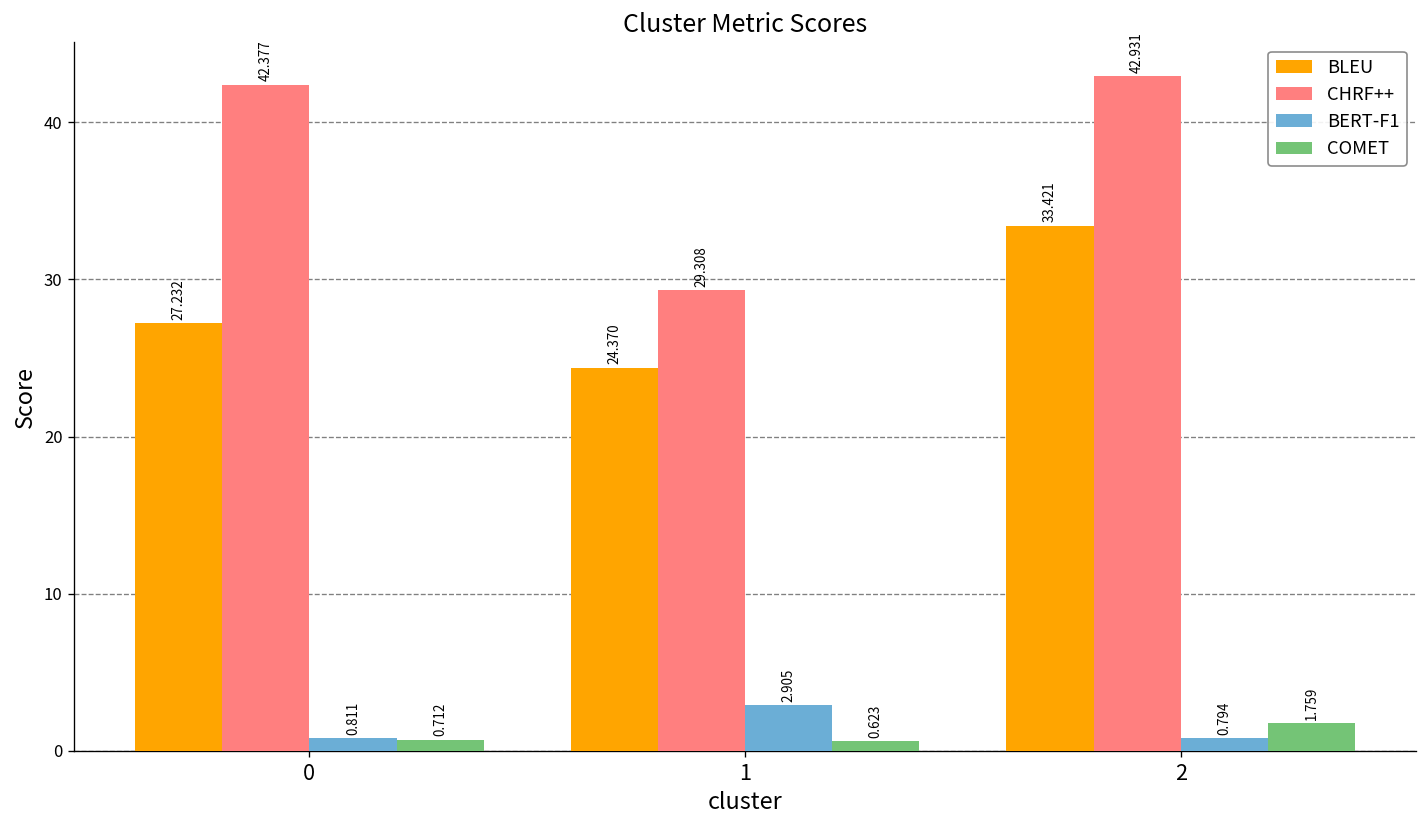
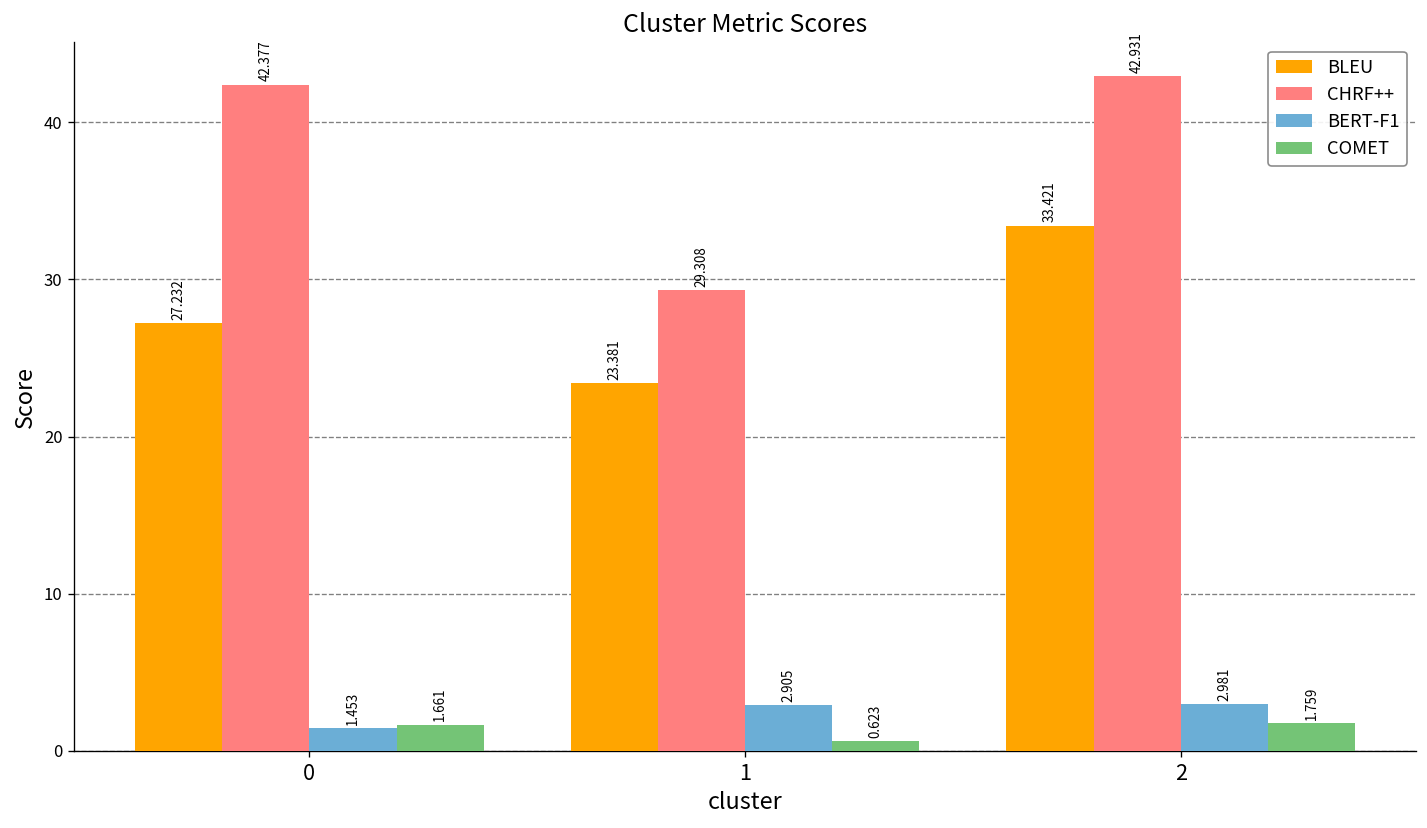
  {
    "BLEU": {
      "0": 27.232,
-     "1": 24.370,
+     "1": 23.381,
      "2": 33.421
    },
    "CHRF++": {
      "0": 42.377,
      "1": 29.308,
      "2": 42.931
    },
    "BERT-F1": {
-     "0": 0.811,
+     "0": 1.453,
      "1": 2.905,
-     "2": 0.794
+     "2": 2.981
    },
    "COMET": {
-     "0": 0.712,
+     "0": 1.661,
      "1": 0.623,
      "2": 1.759
    }
  }
